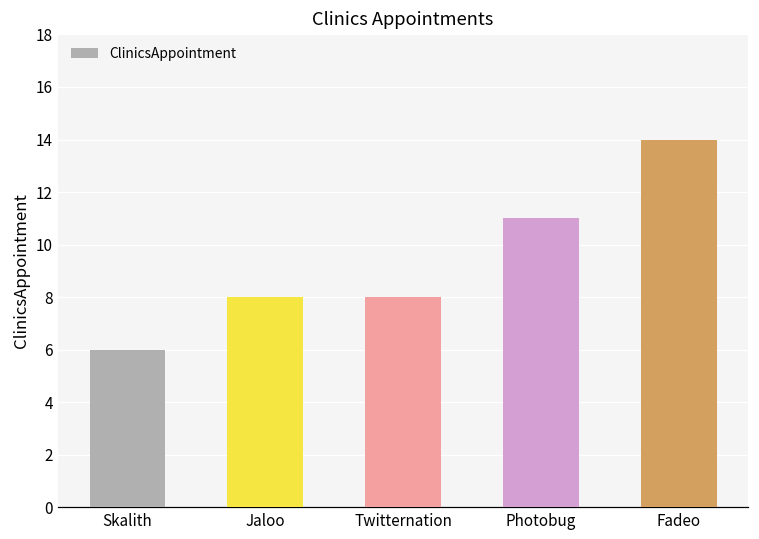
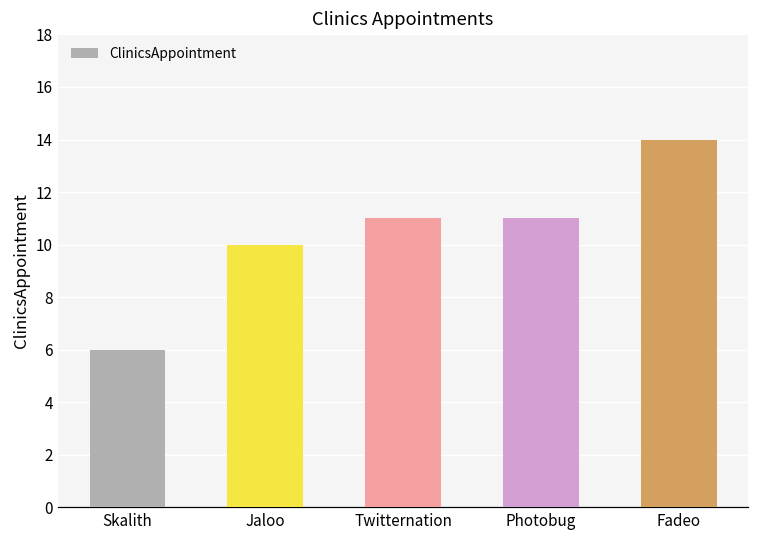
  {
    "Skalith": 6,
-   "Jaloo": 8,
-   "Twitternation": 8,
+   "Jaloo": 10,
+   "Twitternation": 11,
    "Photobug": 11,
    "Fadeo": 14
  }
